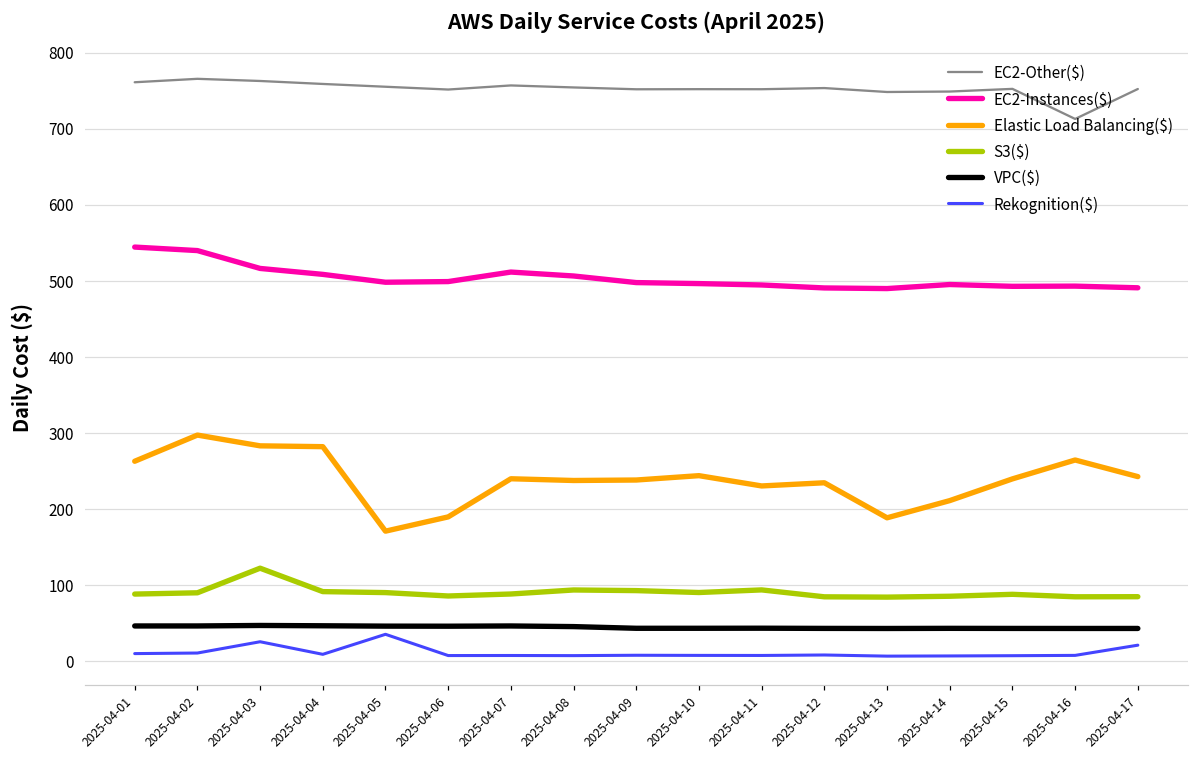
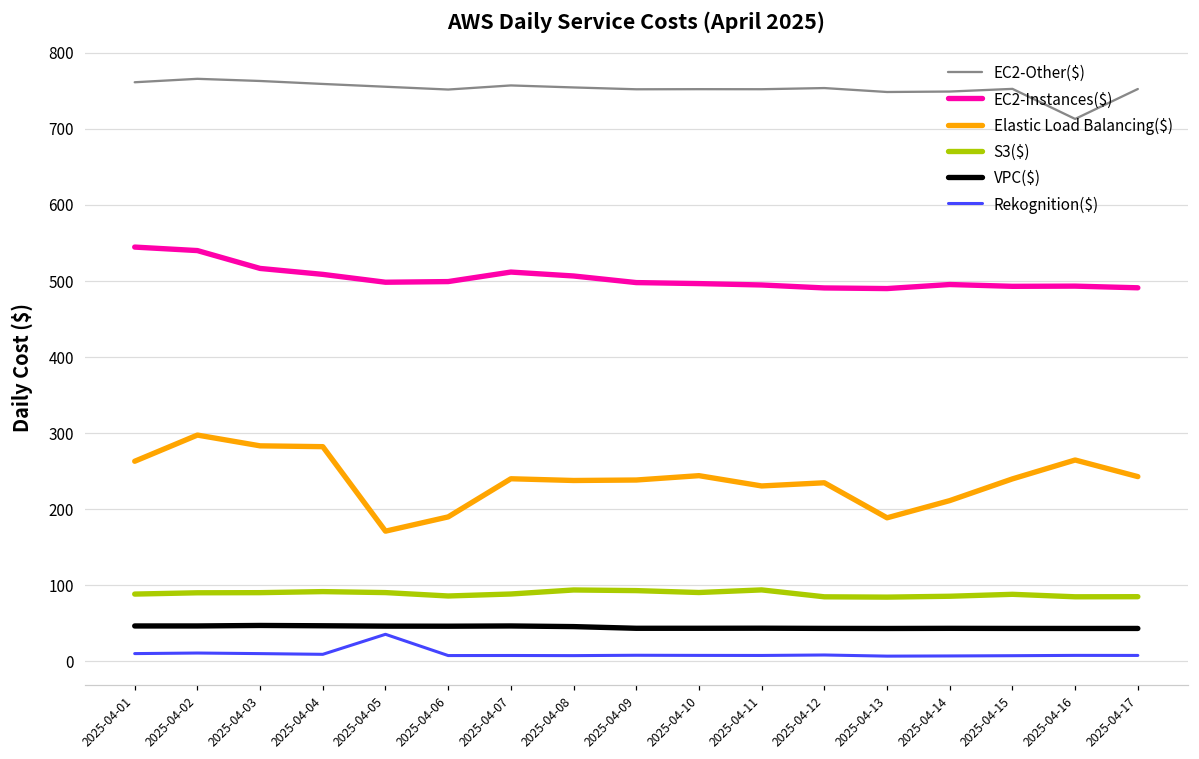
  {
    "EC2-Other($)": {
      "2025-04-01": 760,
      "2025-04-02": 770,
      "2025-04-03": 760,
      "2025-04-04": 760,
      "2025-04-05": 760,
      "2025-04-06": 750,
      "2025-04-07": 760,
      "2025-04-08": 750,
      "2025-04-09": 750,
      "2025-04-10": 750,
      "2025-04-11": 750,
      "2025-04-12": 750,
      "2025-04-13": 750,
      "2025-04-14": 750,
      "2025-04-15": 750,
      "2025-04-16": 710,
      "2025-04-17": 750
    },
    "EC2-Instances($)": {
      "2025-04-01": 540,
      "2025-04-02": 540,
      "2025-04-03": 520,
      "2025-04-04": 510,
      "2025-04-05": 500,
      "2025-04-06": 500,
      "2025-04-07": 510,
      "2025-04-08": 510,
      "2025-04-09": 500,
      "2025-04-10": 500,
      "2025-04-11": 490,
      "2025-04-12": 490,
      "2025-04-13": 490,
      "2025-04-14": 500,
      "2025-04-15": 490,
      "2025-04-16": 490,
      "2025-04-17": 490
    },
    "Elastic Load Balancing($)": {
      "2025-04-01": 260,
      "2025-04-02": 300,
      "2025-04-03": 280,
      "2025-04-04": 280,
      "2025-04-05": 170,
      "2025-04-06": 190,
      "2025-04-07": 240,
      "2025-04-08": 240,
      "2025-04-09": 240,
      "2025-04-10": 240,
      "2025-04-11": 230,
      "2025-04-12": 230,
      "2025-04-13": 190,
      "2025-04-14": 210,
      "2025-04-15": 240,
      "2025-04-16": 260,
      "2025-04-17": 240
    },
    "S3($)": {
      "2025-04-01": 90,
      "2025-04-02": 90,
-     "2025-04-03": 120,
+     "2025-04-03": 90,
      "2025-04-04": 90,
      "2025-04-05": 90,
      "2025-04-06": 90,
      "2025-04-07": 90,
      "2025-04-08": 90,
      "2025-04-09": 90,
      "2025-04-10": 90,
      "2025-04-11": 90,
      "2025-04-12": 80,
      "2025-04-13": 80,
      "2025-04-14": 90,
      "2025-04-15": 90,
      "2025-04-16": 80,
      "2025-04-17": 80
    },
    "VPC($)": {
      "2025-04-01": 50,
      "2025-04-02": 50,
      "2025-04-03": 50,
      "2025-04-04": 50,
      "2025-04-05": 50,
      "2025-04-06": 50,
      "2025-04-07": 50,
      "2025-04-08": 50,
      "2025-04-09": 40,
      "2025-04-10": 40,
      "2025-04-11": 40,
      "2025-04-12": 40,
      "2025-04-13": 40,
      "2025-04-14": 40,
      "2025-04-15": 40,
      "2025-04-16": 40,
      "2025-04-17": 40
    },
    "Rekognition($)": {
      "2025-04-01": 10,
      "2025-04-02": 10,
-     "2025-04-03": 30,
+     "2025-04-03": 10,
      "2025-04-04": 10,
      "2025-04-05": 40,
      "2025-04-06": 10,
      "2025-04-07": 10,
      "2025-04-08": 10,
      "2025-04-09": 10,
      "2025-04-10": 10,
      "2025-04-11": 10,
      "2025-04-12": 10,
      "2025-04-13": 10,
      "2025-04-14": 10,
      "2025-04-15": 10,
      "2025-04-16": 10,
-     "2025-04-17": 20
+     "2025-04-17": 10
    }
  }
